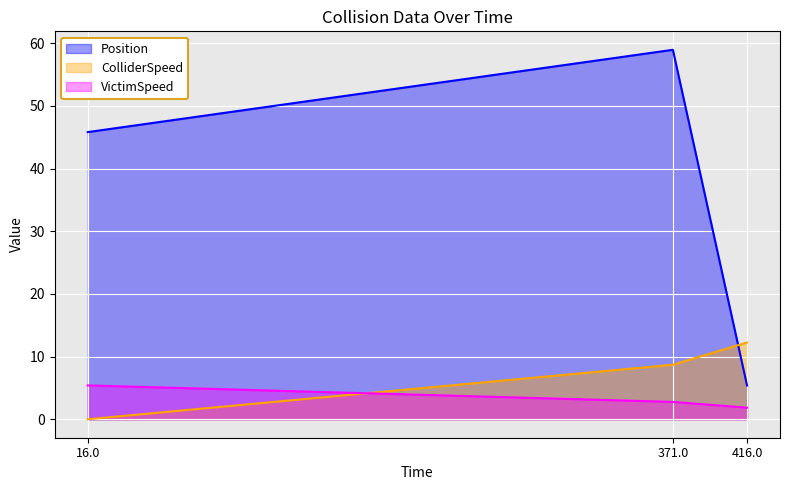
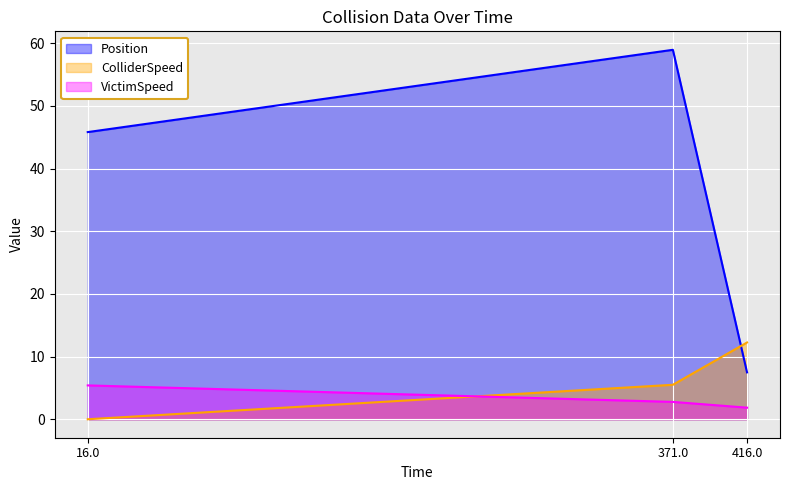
  {
    "Position": {
      "16.0": 46,
      "371.0": 59,
-     "416.0": 5
+     "416.0": 7
    },
    "ColliderSpeed": {
      "16.0": 0,
-     "371.0": 9,
+     "371.0": 6,
      "416.0": 12
    },
    "VictimSpeed": {
      "16.0": 5,
      "371.0": 3,
      "416.0": 2
    }
  }
